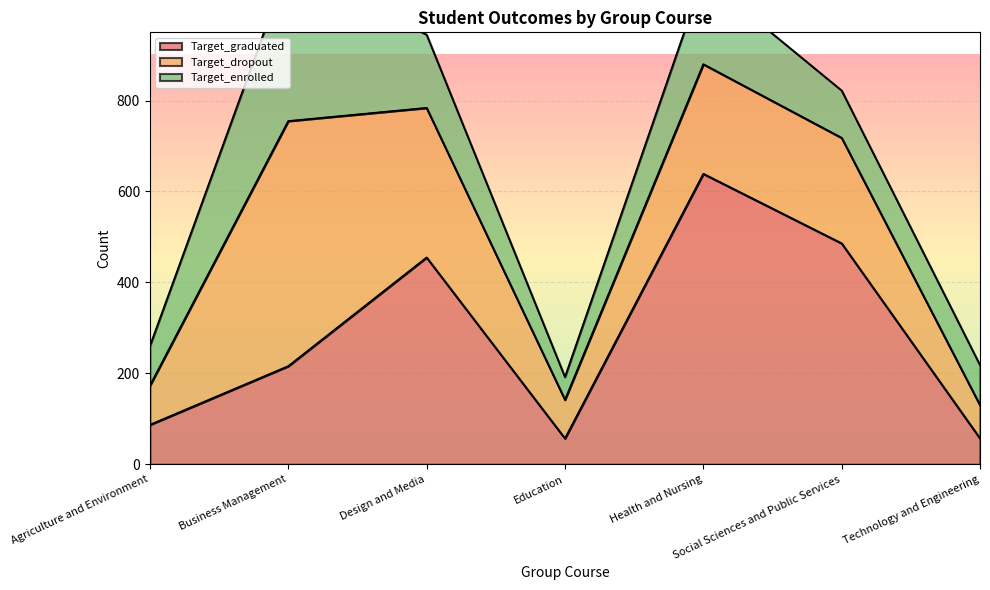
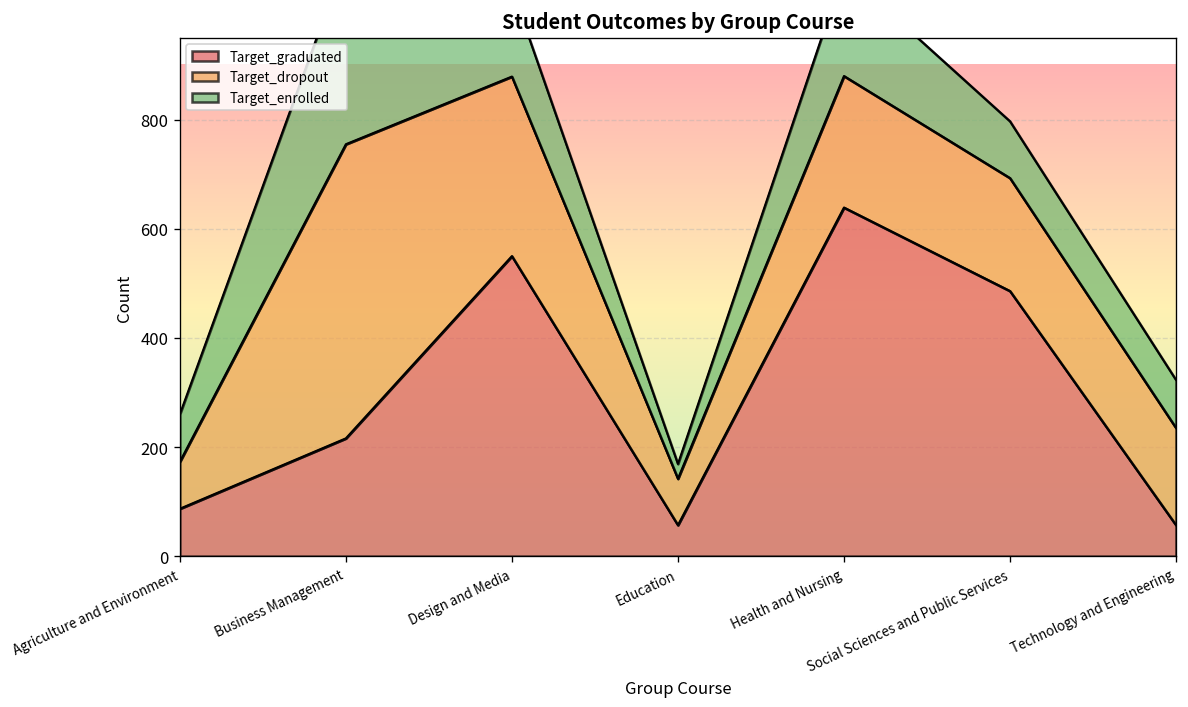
  {
    "Target_graduated": {
      "Agriculture and Environment": 90,
      "Business Management": 220,
-     "Design and Media": 460,
+     "Design and Media": 550,
      "Education": 60,
      "Health and Nursing": 640,
      "Social Sciences and Public Services": 490,
      "Technology and Engineering": 60
    },
    "Target_dropout": {
      "Agriculture and Environment": 90,
      "Business Management": 540,
      "Design and Media": 330,
      "Education": 90,
      "Health and Nursing": 240,
-     "Social Sciences and Public Services": 230,
-     "Technology and Engineering": 70
+     "Social Sciences and Public Services": 210,
+     "Technology and Engineering": 180
    },
    "Target_enrolled": {
      "Agriculture and Environment": 90,
-     "Education": 50,
+     "Education": 30,
      "Social Sciences and Public Services": 100,
      "Technology and Engineering": 90
    }
  }
